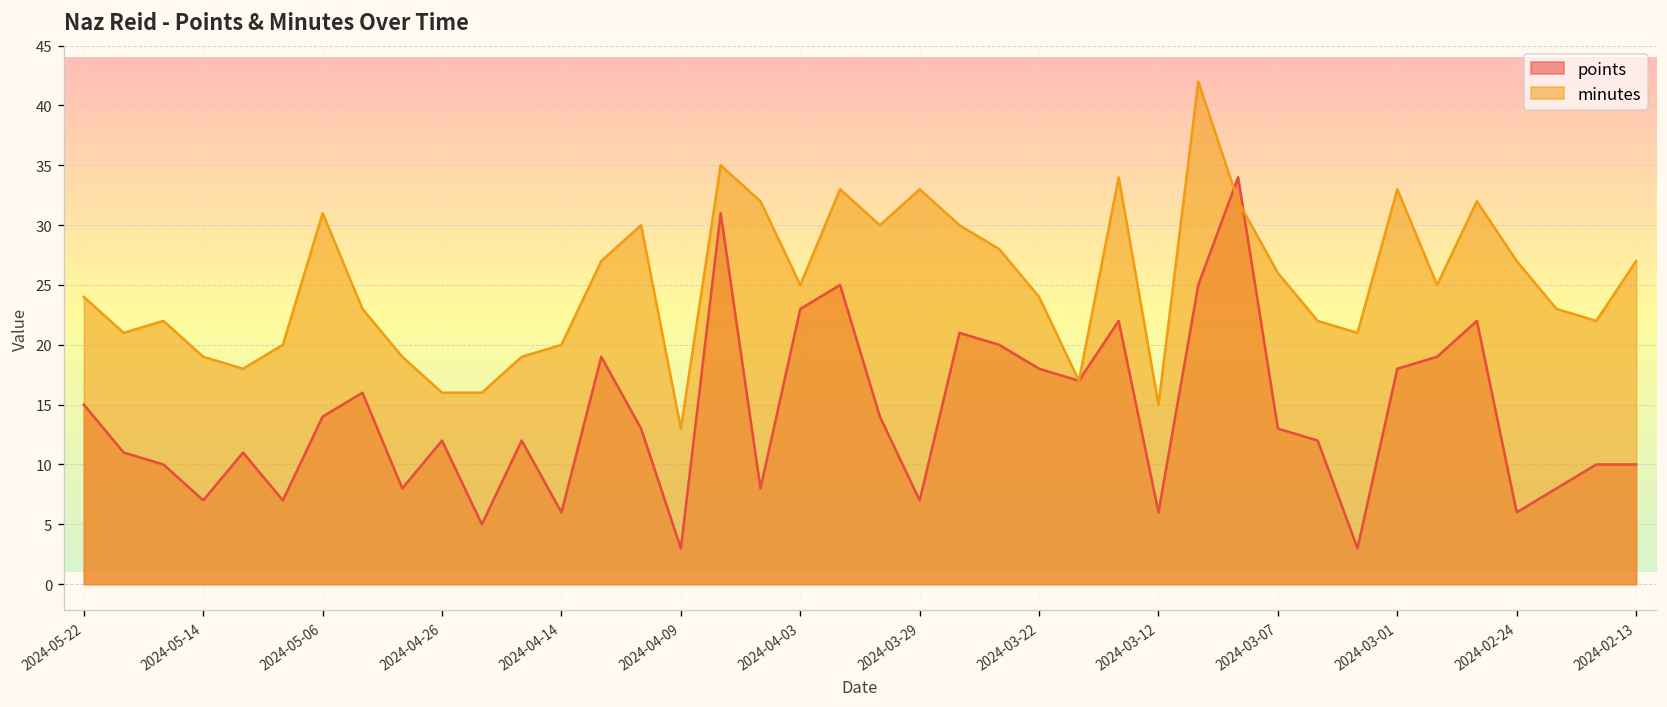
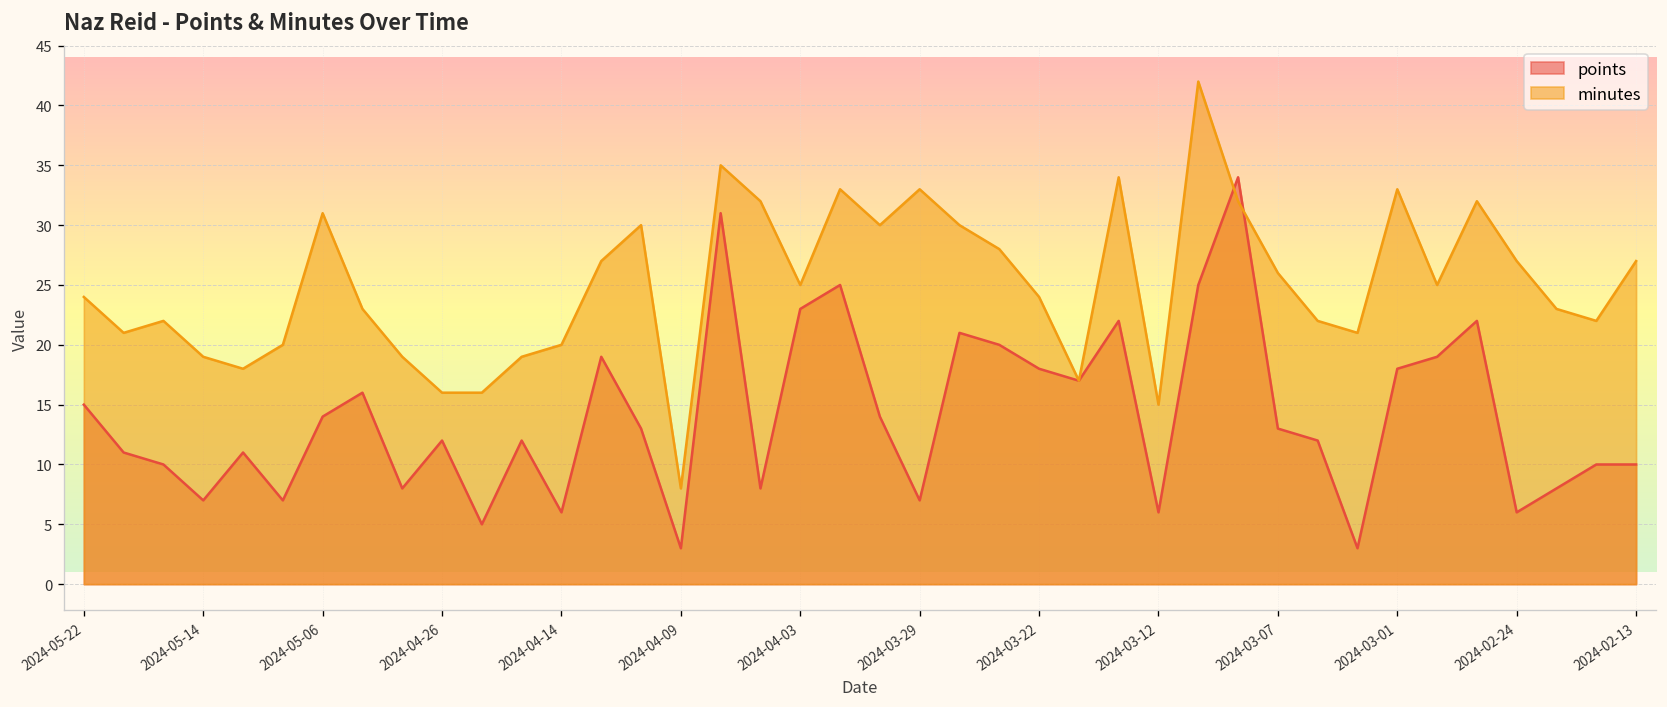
  {
    "points": {
      "2024-05-22": 15,
      "2024-05-14": 7,
      "2024-05-06": 14,
      "2024-04-26": 12,
      "2024-04-14": 6,
      "2024-04-09": 3,
      "2024-04-03": 23,
      "2024-03-29": 7,
      "2024-03-22": 18,
      "2024-03-12": 6,
      "2024-03-07": 13,
      "2024-03-01": 18,
      "2024-02-24": 6,
      "2024-02-13": 10
    },
    "minutes": {
      "2024-05-22": 24,
      "2024-05-14": 19,
      "2024-05-06": 31,
      "2024-04-26": 16,
      "2024-04-14": 20,
-     "2024-04-09": 13,
+     "2024-04-09": 8,
      "2024-04-03": 25,
      "2024-03-29": 33,
      "2024-03-22": 24,
      "2024-03-12": 15,
      "2024-03-07": 26,
      "2024-03-01": 33,
      "2024-02-24": 27,
      "2024-02-13": 27
    }
  }
